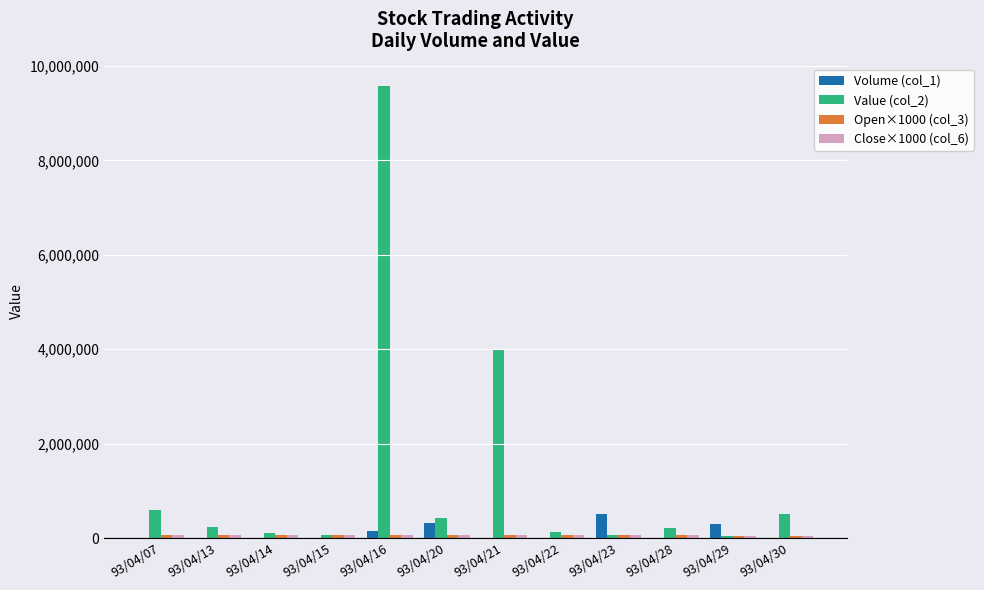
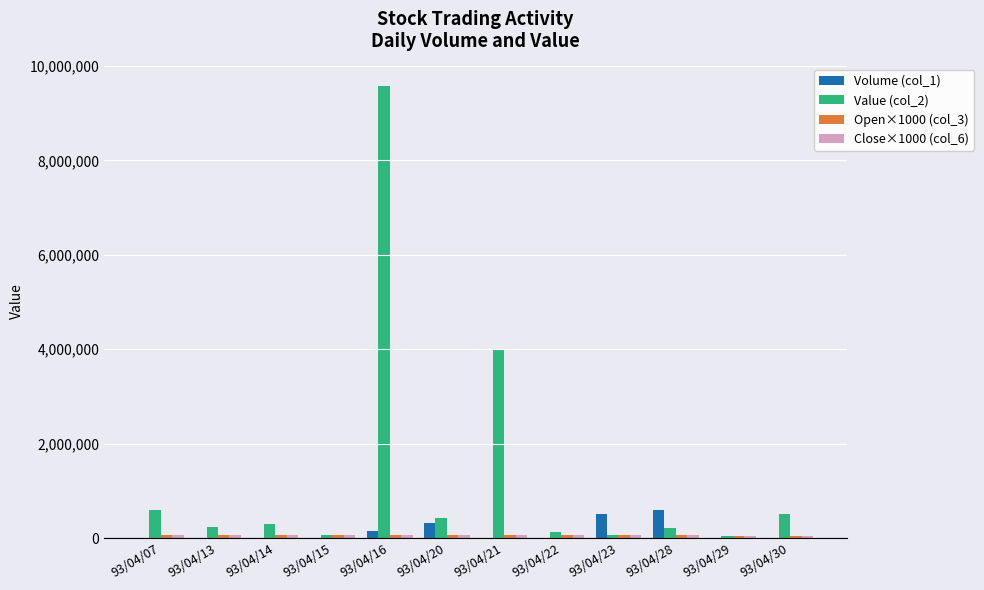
  {
    "Volume (col_1)": {
      "93/04/16": "200,000",
      "93/04/20": "300,000",
      "93/04/23": "500,000",
-     "93/04/28": "0",
-     "93/04/29": "300,000"
+     "93/04/28": "600,000",
+     "93/04/29": "0"
    },
    "Value (col_2)": {
      "93/04/07": "600,000",
      "93/04/13": "200,000",
-     "93/04/14": "100,000",
+     "93/04/14": "300,000",
      "93/04/15": "100,000",
      "93/04/16": "9,600,000",
      "93/04/20": "400,000",
      "93/04/21": "4,000,000",
      "93/04/22": "100,000",
      "93/04/23": "100,000",
      "93/04/28": "200,000",
      "93/04/30": "500,000"
    },
    "Open×1000 (col_3)": {
      "93/04/07": "100,000",
      "93/04/13": "100,000",
      "93/04/14": "100,000",
      "93/04/15": "100,000",
      "93/04/16": "100,000",
      "93/04/20": "100,000",
      "93/04/21": "100,000",
      "93/04/22": "100,000",
      "93/04/23": "100,000",
      "93/04/28": "100,000"
    },
    "Close×1000 (col_6)": {
      "93/04/07": "100,000",
      "93/04/13": "100,000",
      "93/04/14": "100,000",
      "93/04/15": "100,000",
      "93/04/16": "100,000",
      "93/04/20": "100,000",
      "93/04/21": "100,000",
      "93/04/22": "100,000",
      "93/04/23": "100,000",
      "93/04/28": "100,000"
    }
  }
